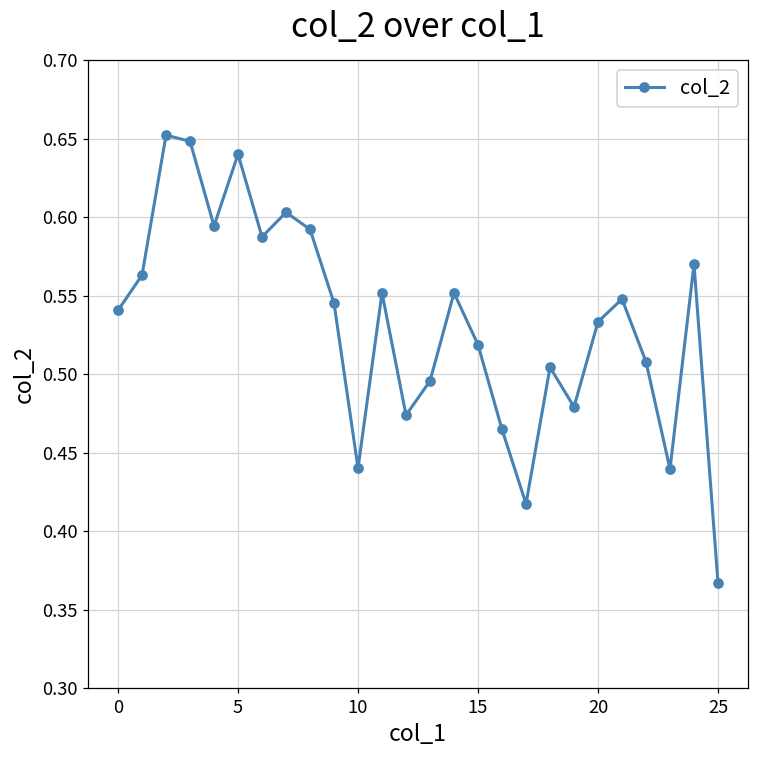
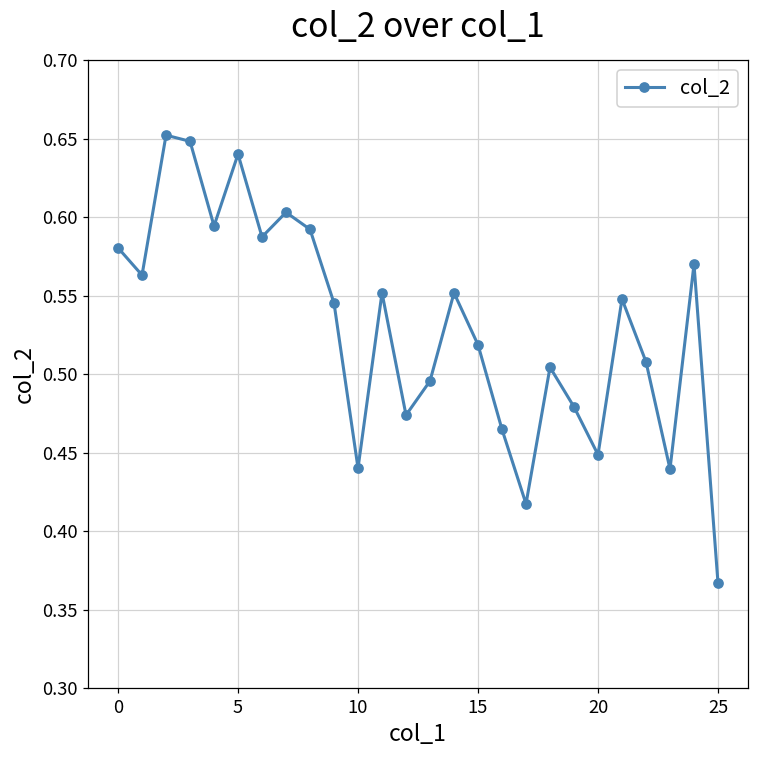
  {
-   "0": 0.541,
+   "0": 0.581,
    "5": 0.640,
    "10": 0.440,
    "15": 0.519,
-   "20": 0.533,
+   "20": 0.449,
    "25": 0.367
  }
